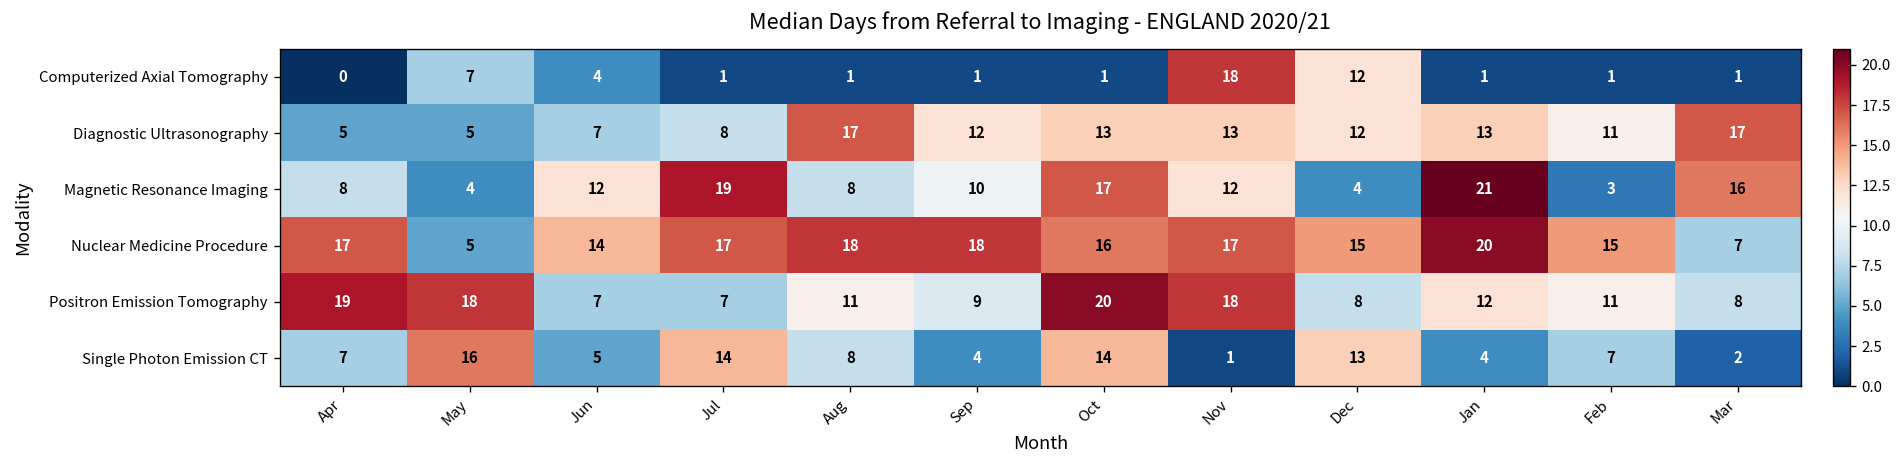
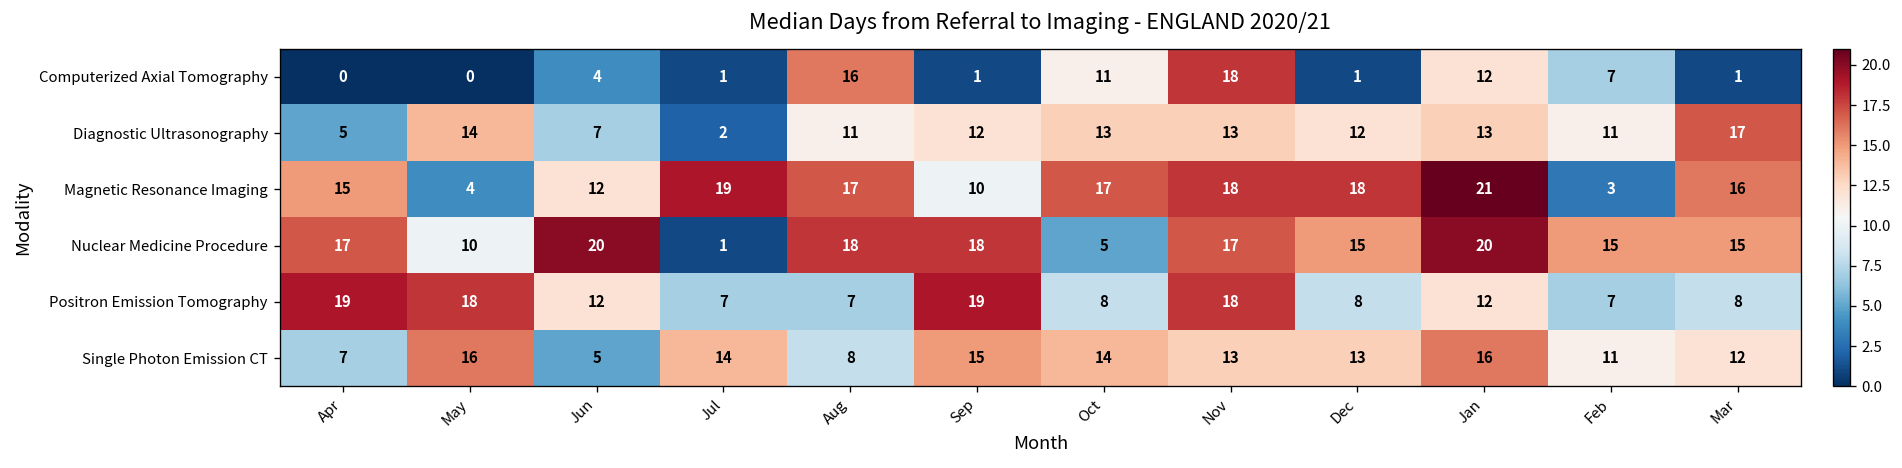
  {
    "Computerized Axial Tomography": {
      "Apr": 0,
-     "May": 7,
+     "May": 0,
      "Jun": 4,
      "Jul": 1,
-     "Aug": 1,
+     "Aug": 16,
      "Sep": 1,
-     "Oct": 1,
+     "Oct": 11,
      "Nov": 18,
-     "Dec": 12,
-     "Jan": 1,
-     "Feb": 1,
+     "Dec": 1,
+     "Jan": 12,
+     "Feb": 7,
      "Mar": 1
    },
    "Diagnostic Ultrasonography": {
      "Apr": 5,
-     "May": 5,
+     "May": 14,
      "Jun": 7,
-     "Jul": 8,
-     "Aug": 17,
+     "Jul": 2,
+     "Aug": 11,
      "Sep": 12,
      "Oct": 13,
      "Nov": 13,
      "Dec": 12,
      "Jan": 13,
      "Feb": 11,
      "Mar": 17
    },
    "Magnetic Resonance Imaging": {
-     "Apr": 8,
+     "Apr": 15,
      "May": 4,
      "Jun": 12,
      "Jul": 19,
-     "Aug": 8,
+     "Aug": 17,
      "Sep": 10,
      "Oct": 17,
-     "Nov": 12,
-     "Dec": 4,
+     "Nov": 18,
+     "Dec": 18,
      "Jan": 21,
      "Feb": 3,
      "Mar": 16
    },
    "Nuclear Medicine Procedure": {
      "Apr": 17,
-     "May": 5,
-     "Jun": 14,
-     "Jul": 17,
+     "May": 10,
+     "Jun": 20,
+     "Jul": 1,
      "Aug": 18,
      "Sep": 18,
-     "Oct": 16,
+     "Oct": 5,
      "Nov": 17,
      "Dec": 15,
      "Jan": 20,
      "Feb": 15,
-     "Mar": 7
+     "Mar": 15
    },
    "Positron Emission Tomography": {
      "Apr": 19,
      "May": 18,
-     "Jun": 7,
+     "Jun": 12,
      "Jul": 7,
-     "Aug": 11,
-     "Sep": 9,
-     "Oct": 20,
+     "Aug": 7,
+     "Sep": 19,
+     "Oct": 8,
      "Nov": 18,
      "Dec": 8,
      "Jan": 12,
-     "Feb": 11,
+     "Feb": 7,
      "Mar": 8
    },
    "Single Photon Emission CT": {
      "Apr": 7,
      "May": 16,
      "Jun": 5,
      "Jul": 14,
      "Aug": 8,
-     "Sep": 4,
+     "Sep": 15,
      "Oct": 14,
-     "Nov": 1,
+     "Nov": 13,
      "Dec": 13,
-     "Jan": 4,
-     "Feb": 7,
-     "Mar": 2
+     "Jan": 16,
+     "Feb": 11,
+     "Mar": 12
    }
  }
